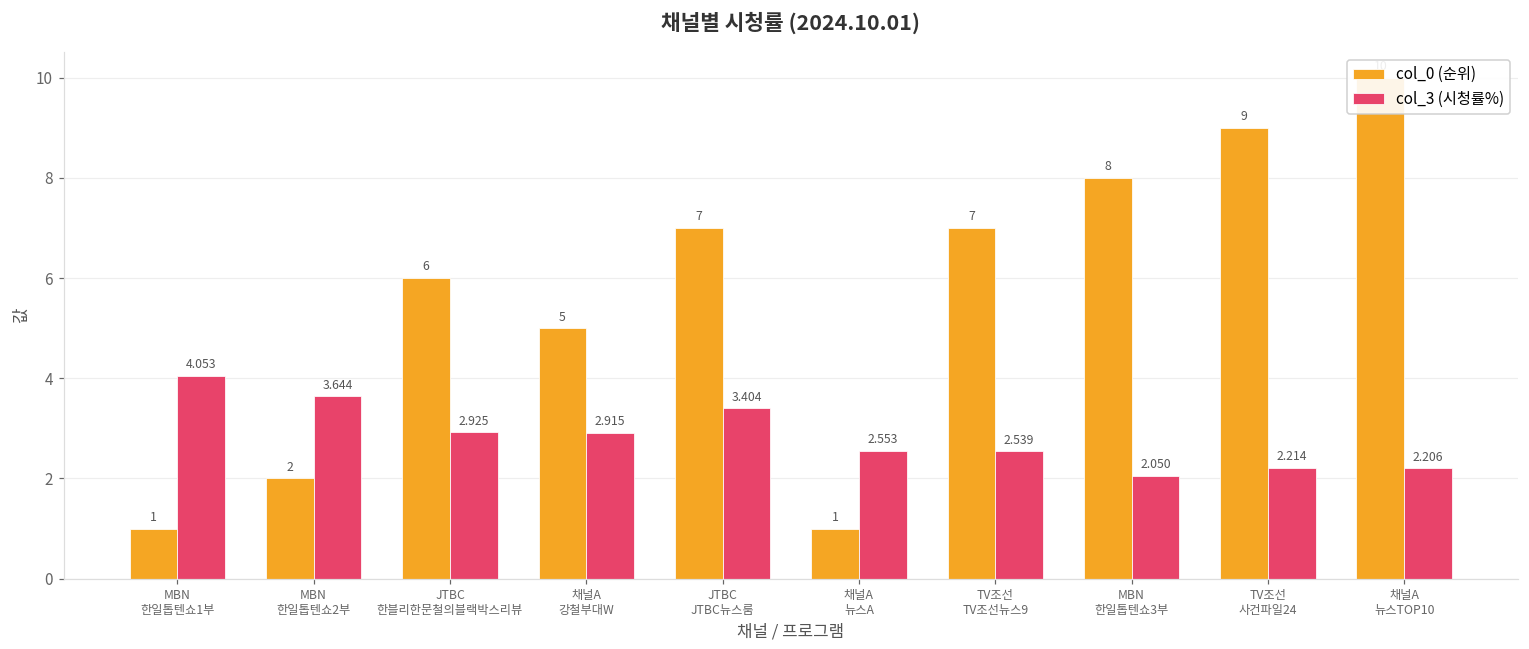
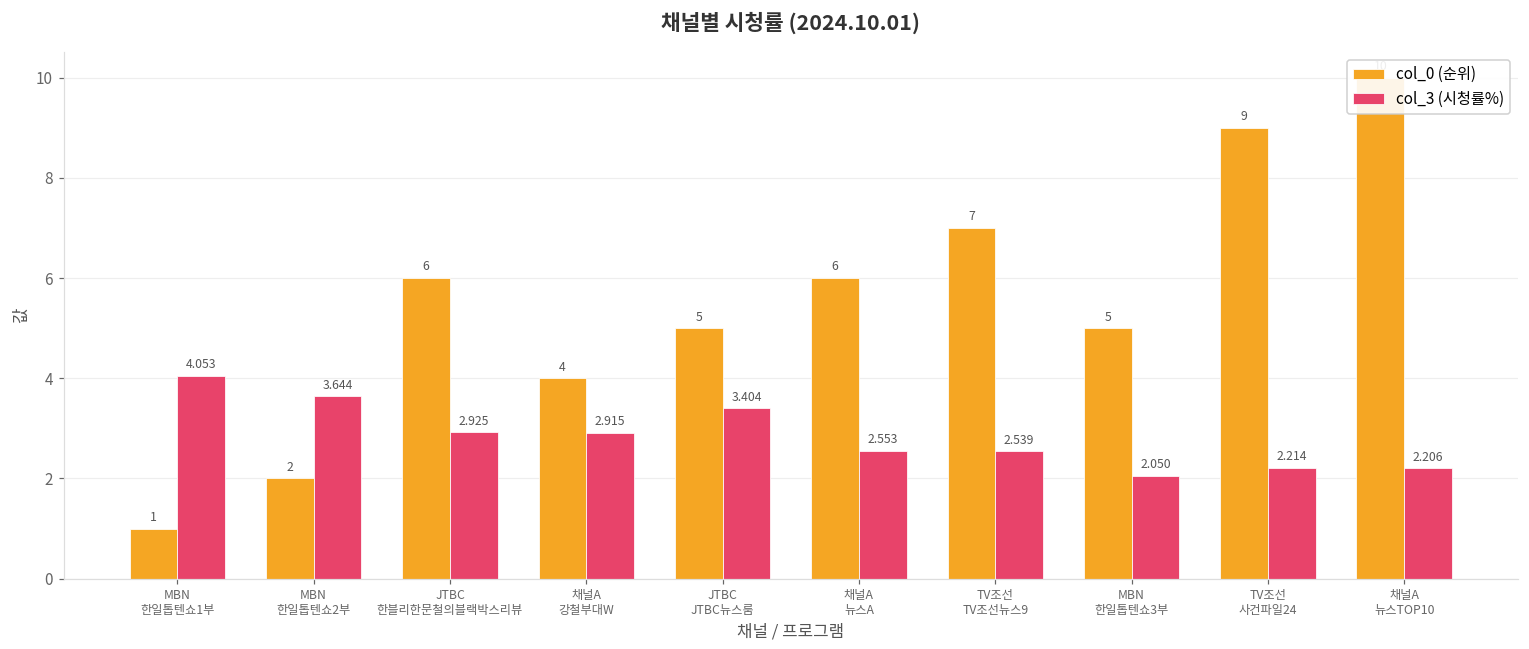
  {
    "col_0 (순위)": {
      "MBN 한일톱텐쇼1부": 1,
      "MBN 한일톱텐쇼2부": 2,
      "JTBC 한블리한문철의블랙박스리뷰": 6,
-     "채널A 강철부대W": 5,
-     "JTBC JTBC뉴스룸": 7,
-     "채널A 뉴스A": 1,
+     "채널A 강철부대W": 4,
+     "JTBC JTBC뉴스룸": 5,
+     "채널A 뉴스A": 6,
      "TV조선 TV조선뉴스9": 7,
-     "MBN 한일톱텐쇼3부": 8,
+     "MBN 한일톱텐쇼3부": 5,
      "TV조선 사건파일24": 9
    },
    "col_3 (시청률%)": {
      "MBN 한일톱텐쇼1부": 4.053,
      "MBN 한일톱텐쇼2부": 3.644,
      "JTBC 한블리한문철의블랙박스리뷰": 2.925,
      "채널A 강철부대W": 2.915,
      "JTBC JTBC뉴스룸": 3.404,
      "채널A 뉴스A": 2.553,
      "TV조선 TV조선뉴스9": 2.539,
      "MBN 한일톱텐쇼3부": 2.050,
      "TV조선 사건파일24": 2.214,
      "채널A 뉴스TOP10": 2.206
    }
  }
